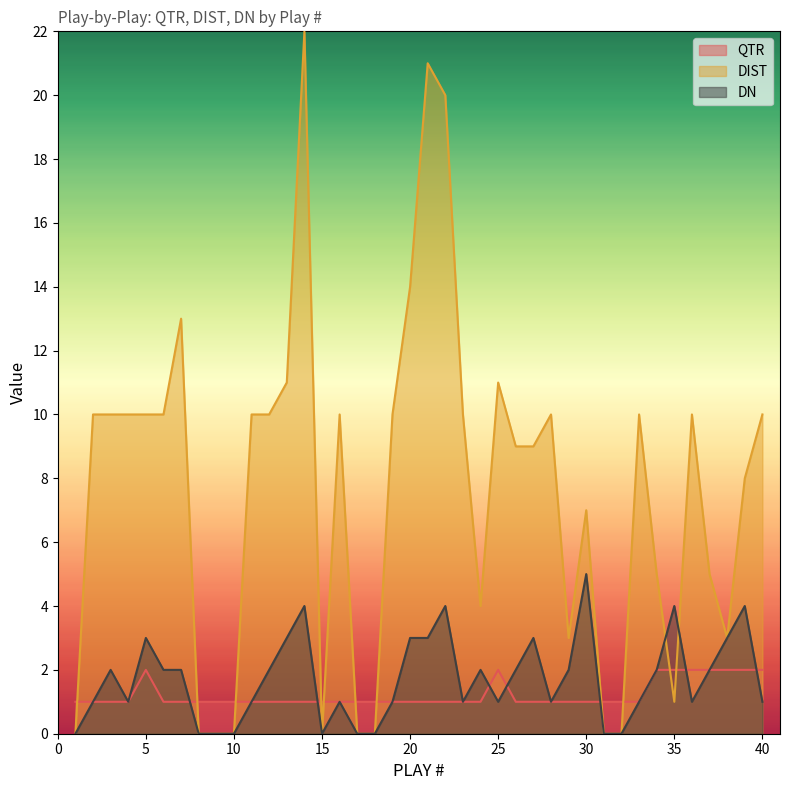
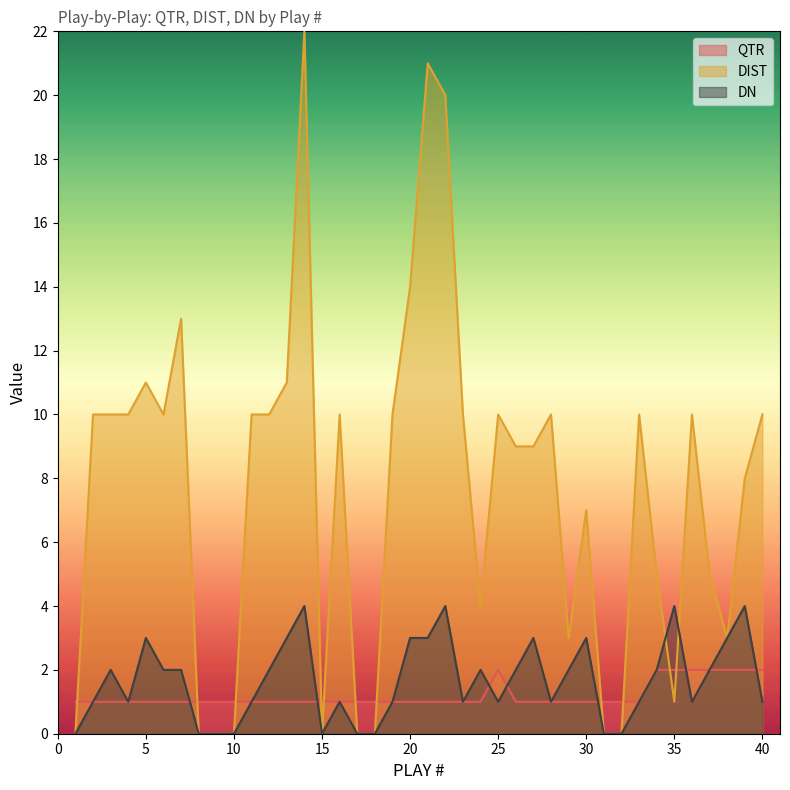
  {
    "QTR": {
-     "5": 2,
+     "5": 1,
      "10": 1,
      "15": 1,
      "20": 1,
      "25": 2,
      "30": 1,
      "35": 2,
      "40": 2
    },
    "DIST": {
-     "5": 10,
+     "5": 11,
      "20": 14,
-     "25": 11,
+     "25": 10,
      "30": 7,
      "35": 1,
      "40": 10
    },
    "DN": {
      "5": 3,
      "20": 3,
      "25": 1,
-     "30": 5,
+     "30": 3,
      "35": 4,
      "40": 1
    }
  }
